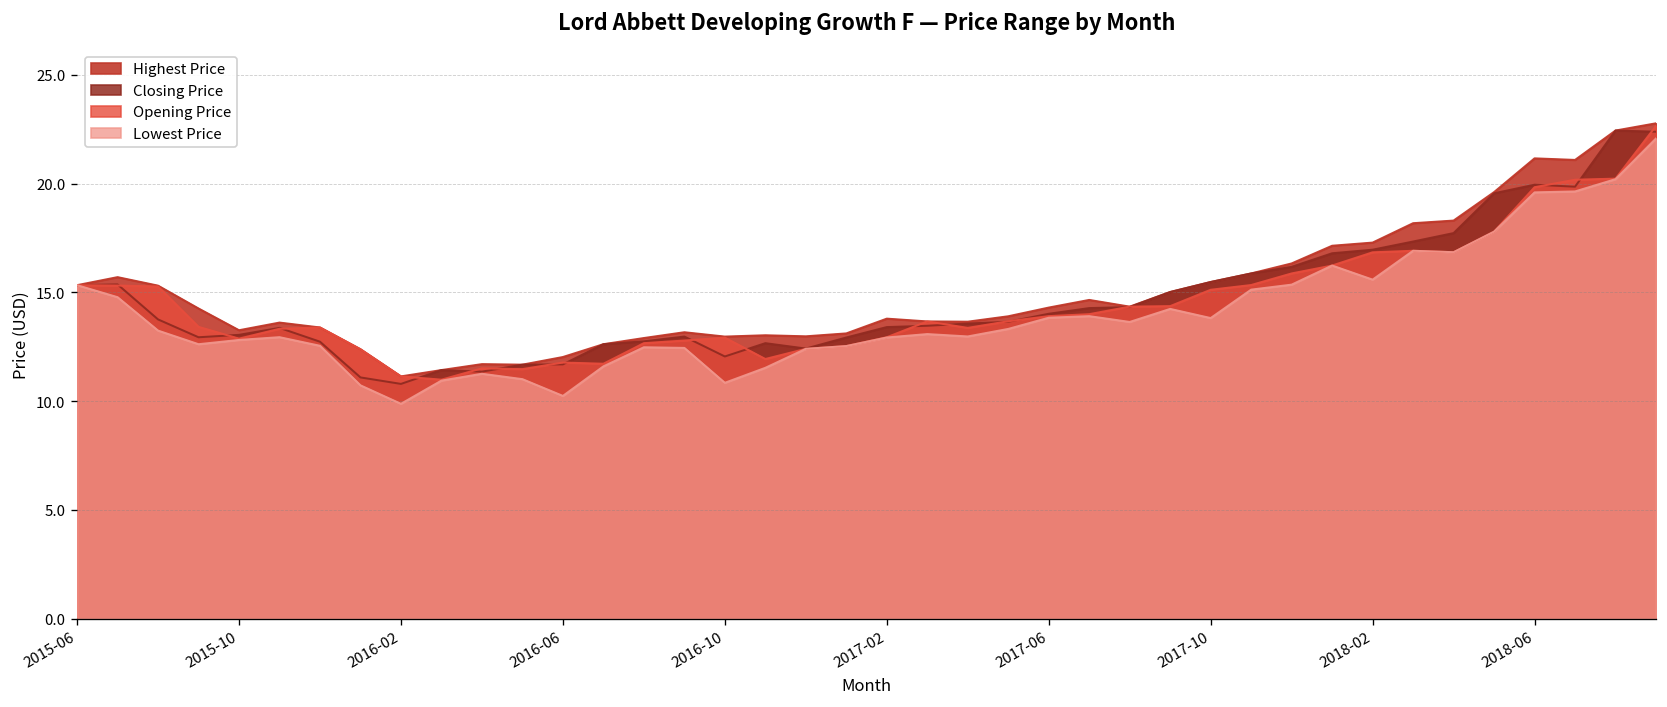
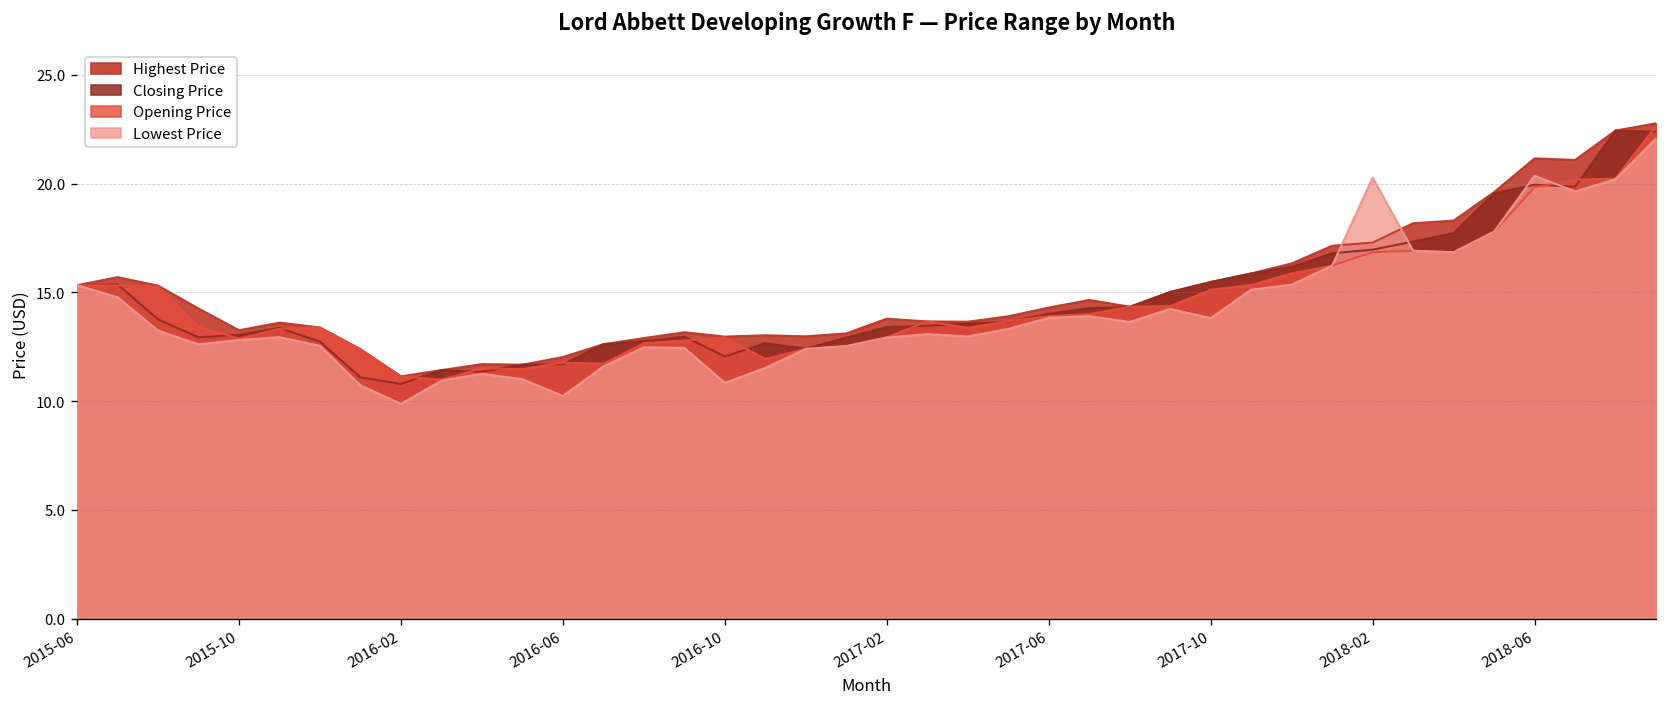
  {
    "Lowest Price": {
      "2016-02": 9.9,
      "2016-06": 10.2,
      "2016-10": 10.8,
      "2017-10": 13.8,
-     "2018-02": 15.6,
-     "2018-06": 19.6
+     "2018-02": 20.3,
+     "2018-06": 20.4
    }
  }
